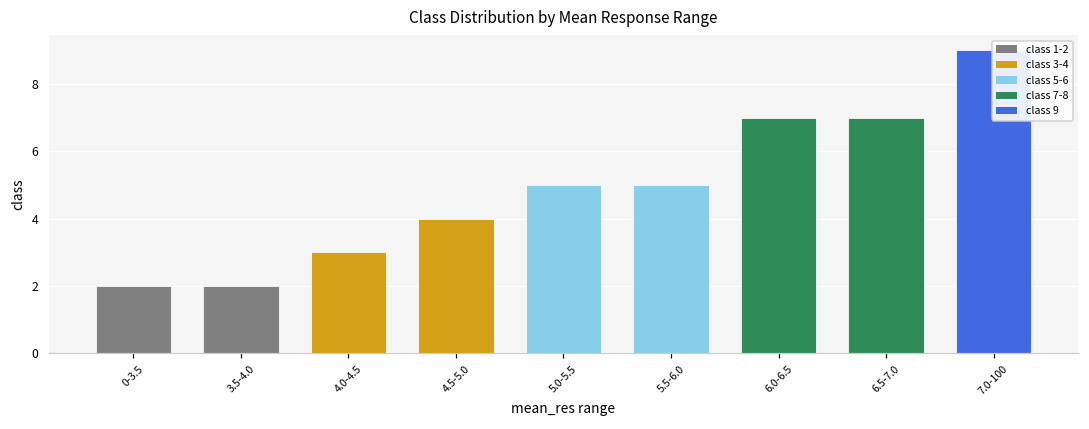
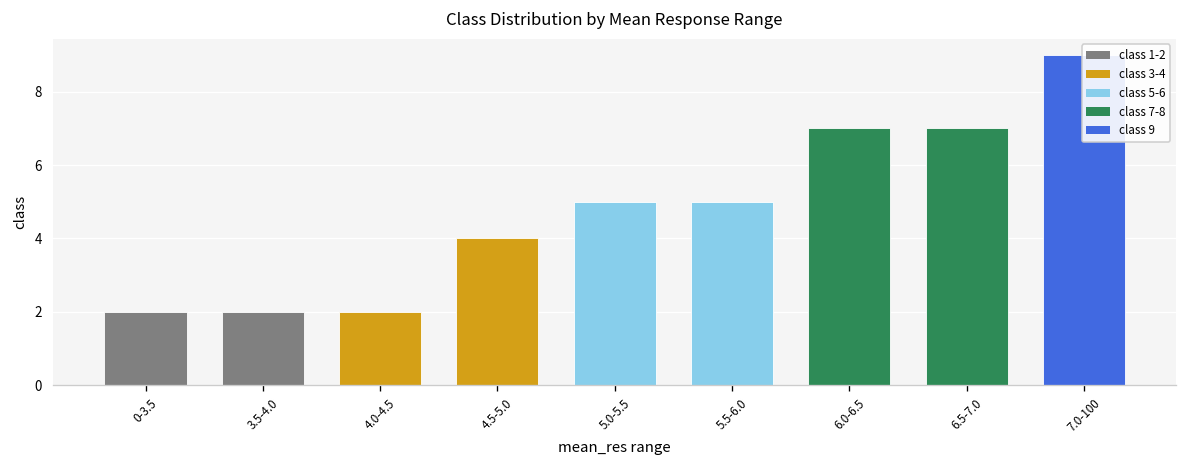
  {
    "0-3.5": 2,
    "3.5-4.0": 2,
-   "4.0-4.5": 3,
+   "4.0-4.5": 2,
    "4.5-5.0": 4,
    "5.0-5.5": 5,
    "5.5-6.0": 5,
    "6.0-6.5": 7,
    "6.5-7.0": 7
  }
